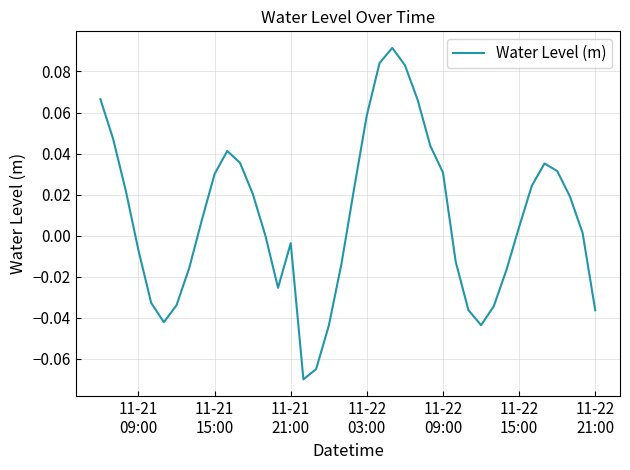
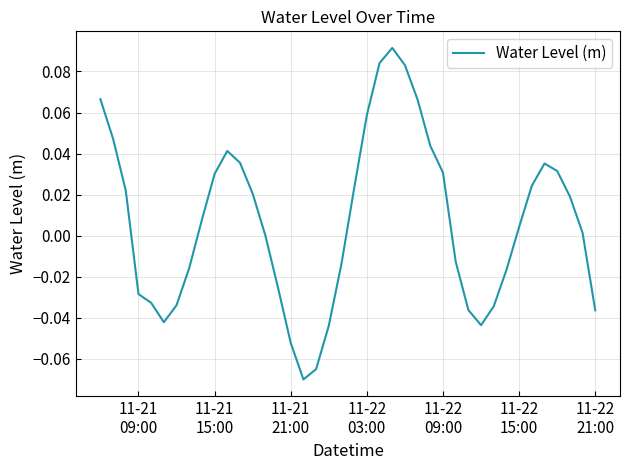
  {
-   "11-21 09:00": -0.007,
+   "11-21 09:00": -0.028,
    "11-21 15:00": 0.030,
-   "11-21 21:00": -0.004,
+   "11-21 21:00": -0.052,
    "11-22 03:00": 0.059,
    "11-22 09:00": 0.031,
    "11-22 15:00": 0.004,
    "11-22 21:00": -0.036
  }
